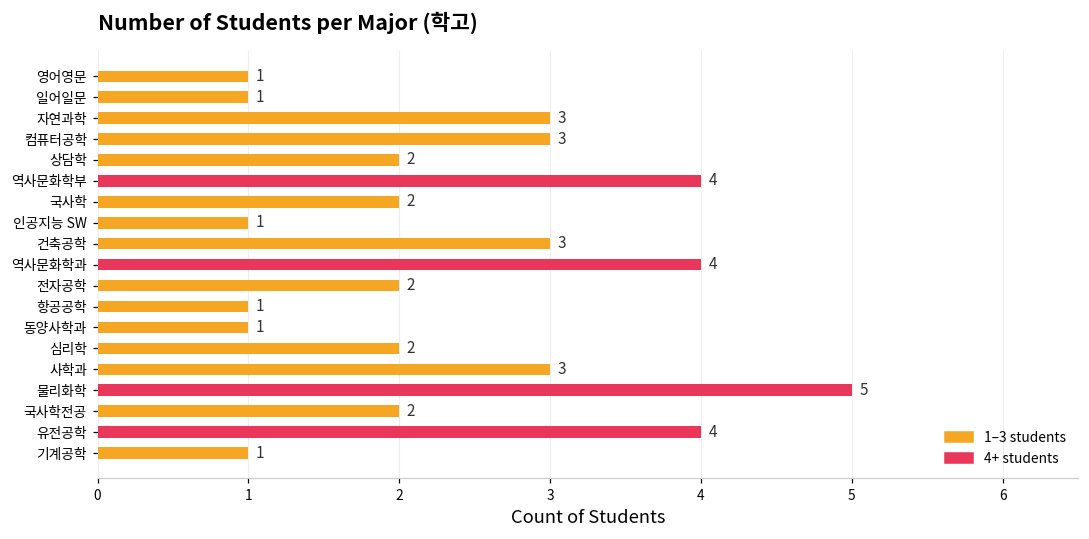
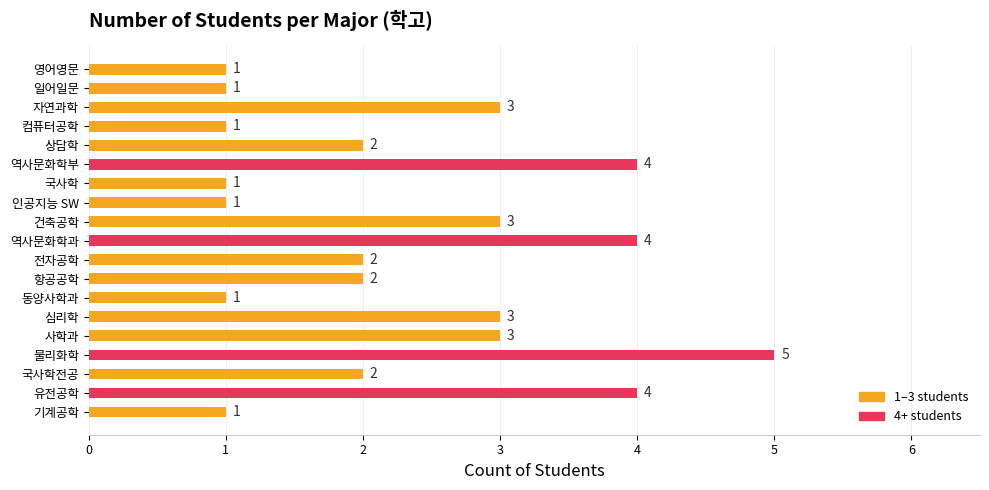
  {
    "영어영문": 1,
    "일어일문": 1,
    "자연과학": 3,
-   "컴퓨터공학": 3,
+   "컴퓨터공학": 1,
    "상담학": 2,
    "역사문화학부": 4,
-   "국사학": 2,
+   "국사학": 1,
    "인공지능 SW": 1,
    "건축공학": 3,
    "역사문화학과": 4,
    "전자공학": 2,
-   "항공공학": 1,
+   "항공공학": 2,
    "동양사학과": 1,
-   "심리학": 2,
+   "심리학": 3,
    "사학과": 3,
    "물리화학": 5,
    "국사학전공": 2,
    "유전공학": 4,
    "기계공학": 1
  }
